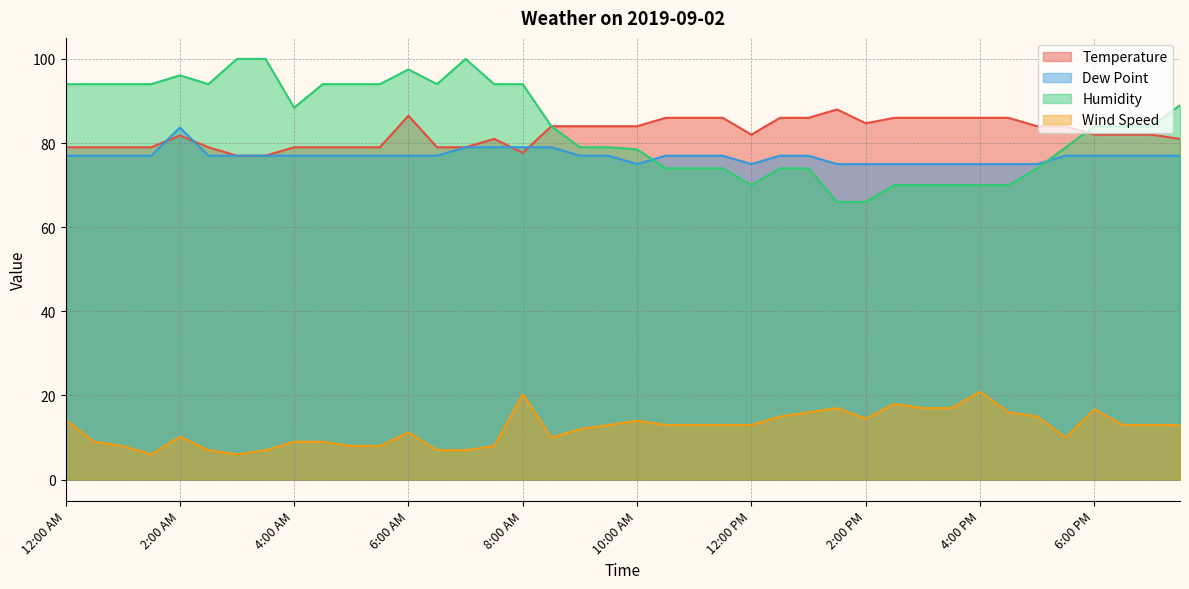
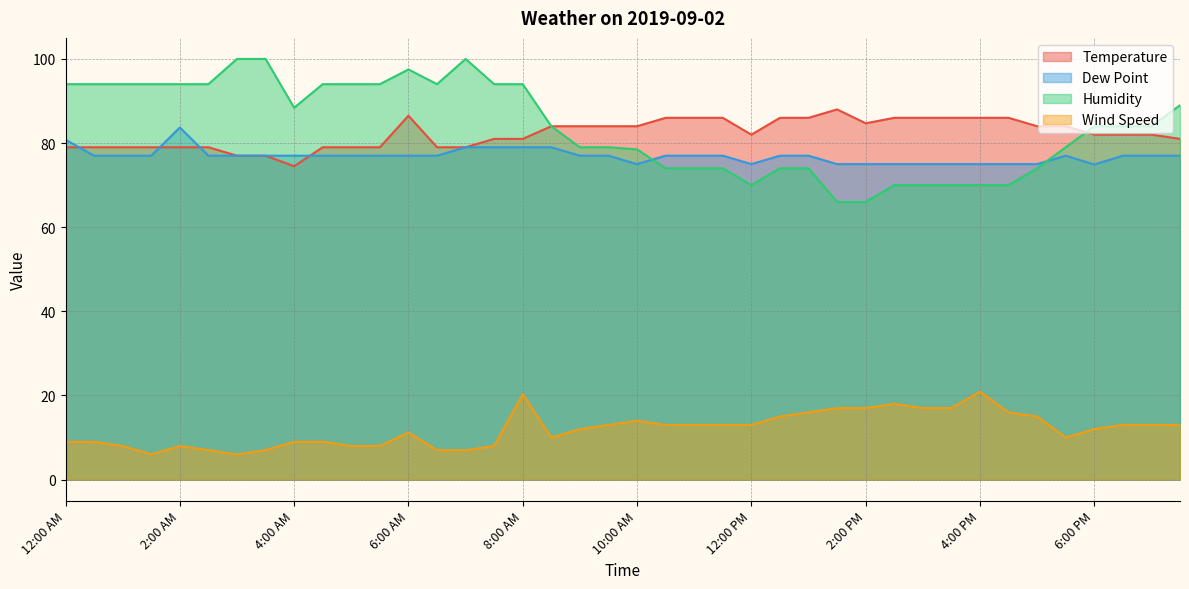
  {
    "Temperature": {
      "12:00 AM": 79,
-     "2:00 AM": 82,
-     "4:00 AM": 79,
+     "2:00 AM": 79,
+     "4:00 AM": 75,
      "6:00 AM": 87,
-     "8:00 AM": 78,
+     "8:00 AM": 81,
      "10:00 AM": 84,
      "12:00 PM": 82,
      "2:00 PM": 85,
      "4:00 PM": 86,
      "6:00 PM": 82
    },
    "Dew Point": {
-     "12:00 AM": 77,
+     "12:00 AM": 81,
      "2:00 AM": 84,
      "4:00 AM": 77,
      "6:00 AM": 77,
      "8:00 AM": 79,
      "10:00 AM": 75,
      "12:00 PM": 75,
      "2:00 PM": 75,
      "4:00 PM": 75,
-     "6:00 PM": 77
+     "6:00 PM": 75
    },
    "Humidity": {
      "12:00 AM": 94,
-     "2:00 AM": 96,
+     "2:00 AM": 94,
      "4:00 AM": 88,
      "6:00 AM": 98,
      "8:00 AM": 94,
      "10:00 AM": 79,
      "12:00 PM": 70,
      "2:00 PM": 66,
      "4:00 PM": 70
    },
    "Wind Speed": {
-     "12:00 AM": 14,
-     "2:00 AM": 10,
+     "12:00 AM": 9,
+     "2:00 AM": 8,
      "4:00 AM": 9,
      "6:00 AM": 11,
      "8:00 AM": 20,
      "10:00 AM": 14,
      "12:00 PM": 13,
-     "2:00 PM": 15,
+     "2:00 PM": 17,
      "4:00 PM": 21,
-     "6:00 PM": 17
+     "6:00 PM": 12
    }
  }
